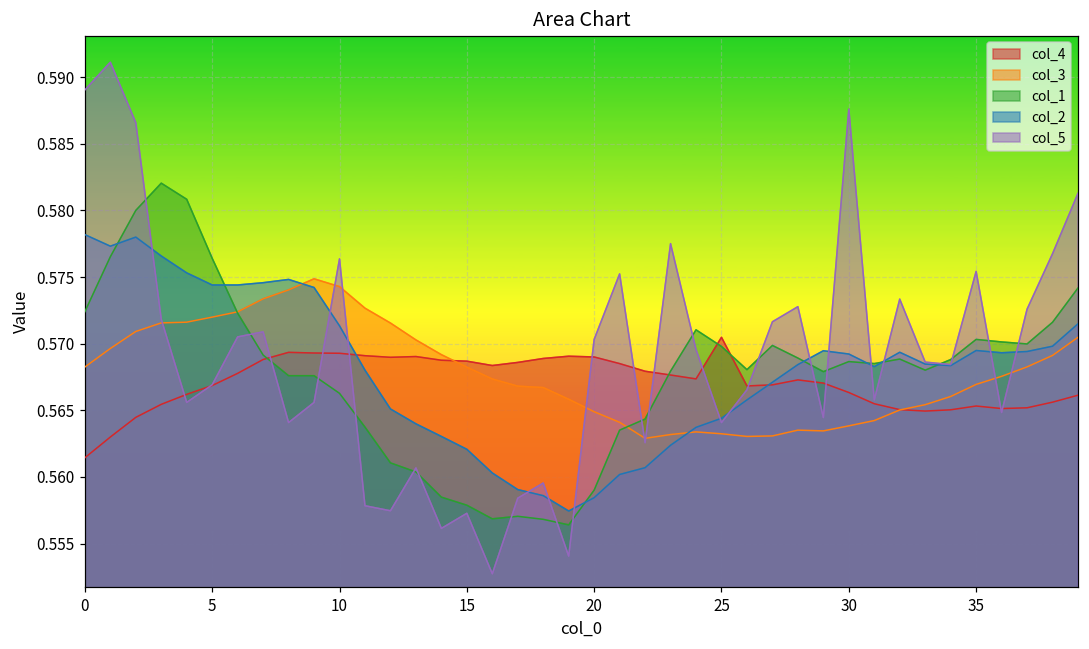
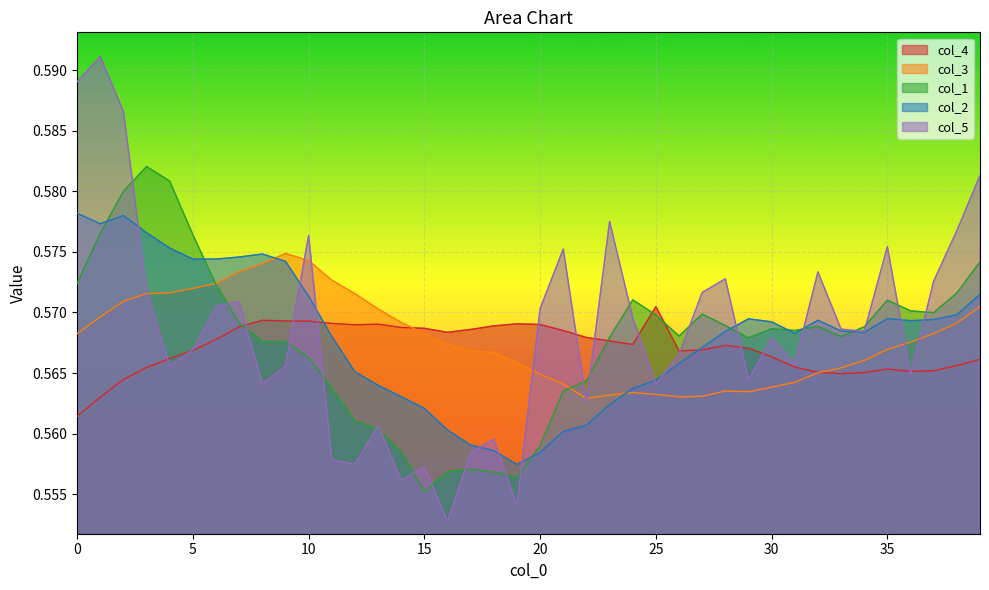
  {
    "col_4": {
      "0": 0.5614,
      "10": 0.5693,
      "15": 0.5687,
      "20": 0.5690,
      "25": 0.5705,
      "30": 0.5663,
      "35": 0.5653
    },
    "col_3": {
      "0": 0.5683,
      "5": 0.5720,
      "10": 0.5743,
      "15": 0.5682,
      "20": 0.5649,
      "25": 0.5632,
      "30": 0.5638,
      "35": 0.5669
    },
    "col_1": {
      "0": 0.5724,
      "5": 0.5764,
      "10": 0.5663,
-     "15": 0.5579,
+     "15": 0.5552,
      "20": 0.5590,
      "25": 0.5698,
      "30": 0.5687,
-     "35": 0.5703
+     "35": 0.5710
    },
    "col_2": {
      "0": 0.5782,
      "5": 0.5744,
      "10": 0.5713,
      "15": 0.5621,
      "20": 0.5585,
      "25": 0.5644,
      "30": 0.5692,
      "35": 0.5695
    },
    "col_5": {
      "0": 0.5890,
      "10": 0.5764,
      "15": 0.5573,
      "20": 0.5703,
      "25": 0.5641,
-     "30": 0.5876,
+     "30": 0.5679,
      "35": 0.5754
    }
  }
